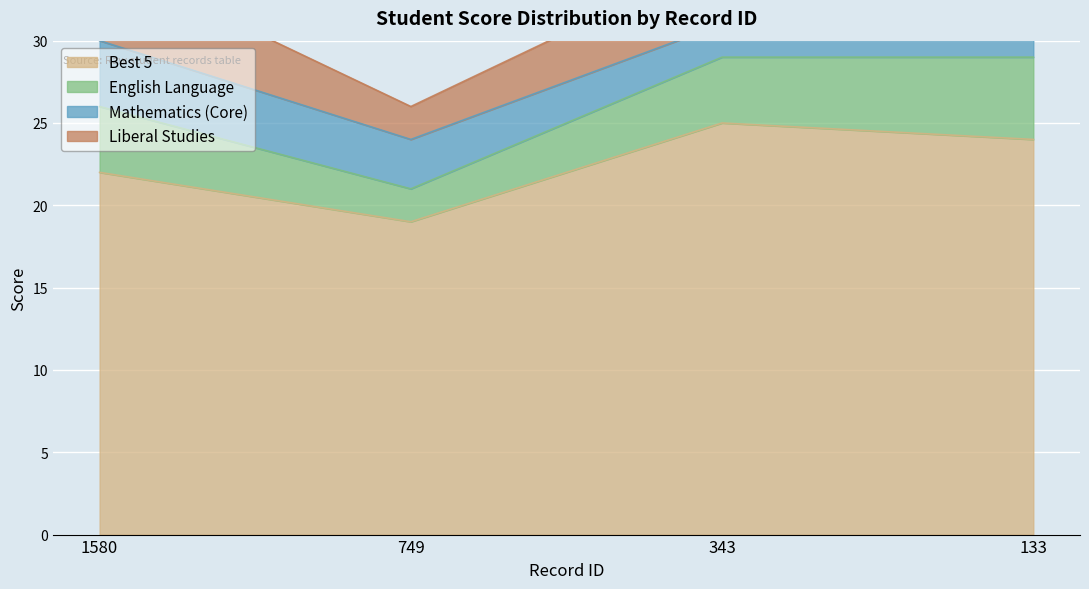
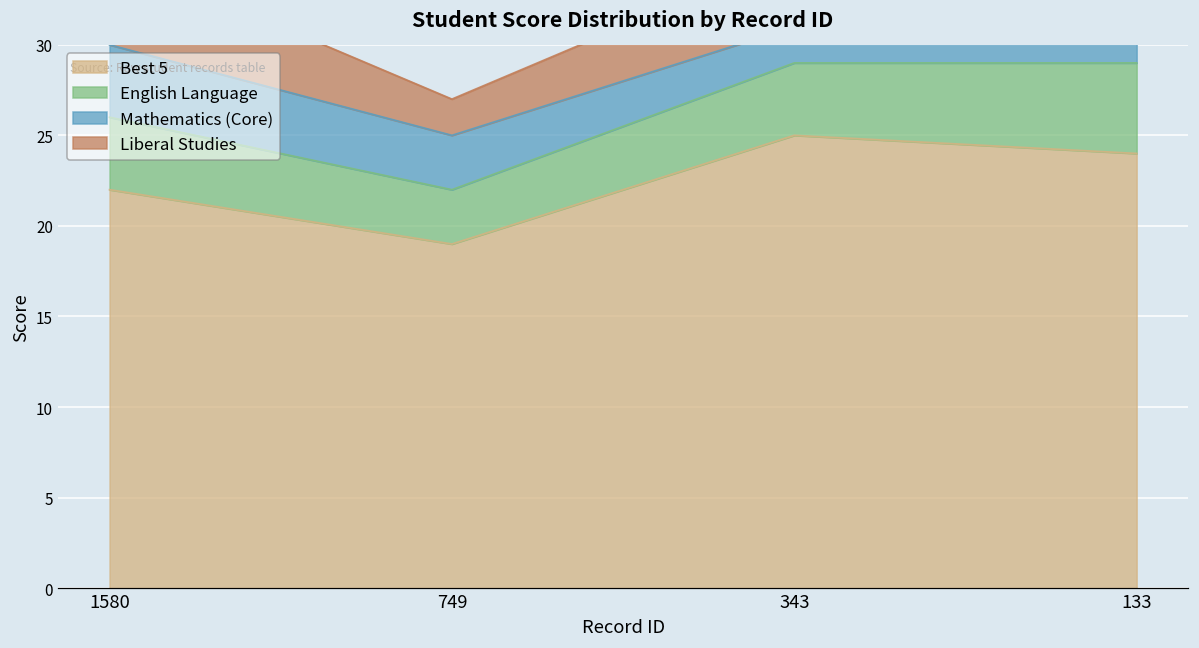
  {
    "Best 5": {
      "1580": 22,
      "749": 19,
      "343": 25,
      "133": 24
    },
    "English Language": {
-     "749": 2,
+     "749": 3,
      "343": 4,
      "133": 5
    },
    "Mathematics (Core)": {
      "1580": 4,
      "749": 3
    },
    "Liberal Studies": {
      "749": 2
    }
  }
